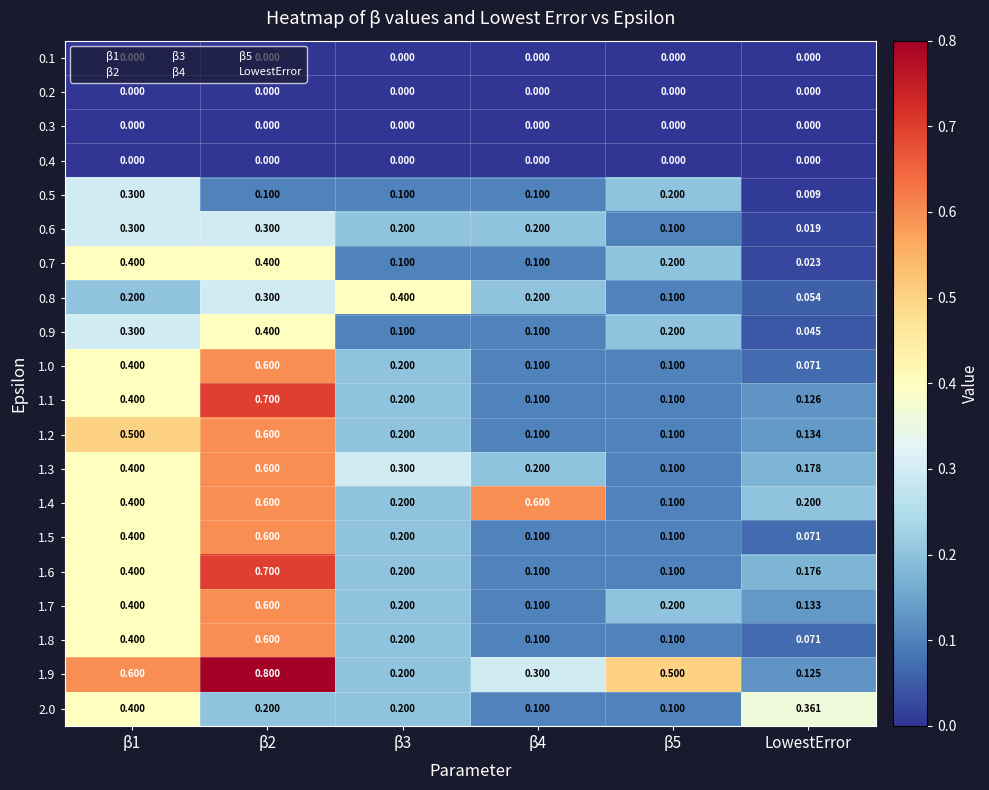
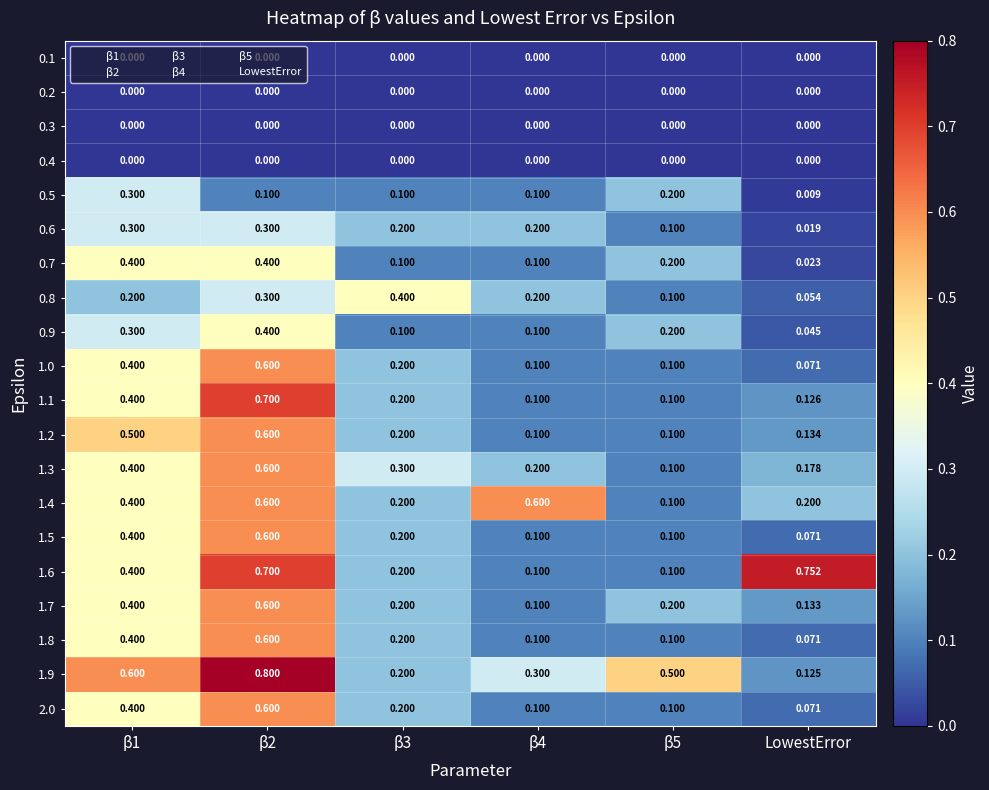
  {
    "0.1": {
      "β3": 0.000,
      "β4": 0.000,
      "β5": 0.000,
      "LowestError": 0.000
    },
    "0.2": {
      "β1": 0.000,
      "β2": 0.000,
      "β3": 0.000,
      "β4": 0.000,
      "β5": 0.000,
      "LowestError": 0.000
    },
    "0.3": {
      "β1": 0.000,
      "β2": 0.000,
      "β3": 0.000,
      "β4": 0.000,
      "β5": 0.000,
      "LowestError": 0.000
    },
    "0.4": {
      "β1": 0.000,
      "β2": 0.000,
      "β3": 0.000,
      "β4": 0.000,
      "β5": 0.000,
      "LowestError": 0.000
    },
    "0.5": {
      "β1": 0.300,
      "β2": 0.100,
      "β3": 0.100,
      "β4": 0.100,
      "β5": 0.200,
      "LowestError": 0.009
    },
    "0.6": {
      "β1": 0.300,
      "β2": 0.300,
      "β3": 0.200,
      "β4": 0.200,
      "β5": 0.100,
      "LowestError": 0.019
    },
    "0.7": {
      "β1": 0.400,
      "β2": 0.400,
      "β3": 0.100,
      "β4": 0.100,
      "β5": 0.200,
      "LowestError": 0.023
    },
    "0.8": {
      "β1": 0.200,
      "β2": 0.300,
      "β3": 0.400,
      "β4": 0.200,
      "β5": 0.100,
      "LowestError": 0.054
    },
    "0.9": {
      "β1": 0.300,
      "β2": 0.400,
      "β3": 0.100,
      "β4": 0.100,
      "β5": 0.200,
      "LowestError": 0.045
    },
    "1.0": {
      "β1": 0.400,
      "β2": 0.600,
      "β3": 0.200,
      "β4": 0.100,
      "β5": 0.100,
      "LowestError": 0.071
    },
    "1.1": {
      "β1": 0.400,
      "β2": 0.700,
      "β3": 0.200,
      "β4": 0.100,
      "β5": 0.100,
      "LowestError": 0.126
    },
    "1.2": {
      "β1": 0.500,
      "β2": 0.600,
      "β3": 0.200,
      "β4": 0.100,
      "β5": 0.100,
      "LowestError": 0.134
    },
    "1.3": {
      "β1": 0.400,
      "β2": 0.600,
      "β3": 0.300,
      "β4": 0.200,
      "β5": 0.100,
      "LowestError": 0.178
    },
    "1.4": {
      "β1": 0.400,
      "β2": 0.600,
      "β3": 0.200,
      "β4": 0.600,
      "β5": 0.100,
      "LowestError": 0.200
    },
    "1.5": {
      "β1": 0.400,
      "β2": 0.600,
      "β3": 0.200,
      "β4": 0.100,
      "β5": 0.100,
      "LowestError": 0.071
    },
    "1.6": {
      "β1": 0.400,
      "β2": 0.700,
      "β3": 0.200,
      "β4": 0.100,
      "β5": 0.100,
-     "LowestError": 0.176
+     "LowestError": 0.752
    },
    "1.7": {
      "β1": 0.400,
      "β2": 0.600,
      "β3": 0.200,
      "β4": 0.100,
      "β5": 0.200,
      "LowestError": 0.133
    },
    "1.8": {
      "β1": 0.400,
      "β2": 0.600,
      "β3": 0.200,
      "β4": 0.100,
      "β5": 0.100,
      "LowestError": 0.071
    },
    "1.9": {
      "β1": 0.600,
      "β2": 0.800,
      "β3": 0.200,
      "β4": 0.300,
      "β5": 0.500,
      "LowestError": 0.125
    },
    "2.0": {
      "β1": 0.400,
-     "β2": 0.200,
+     "β2": 0.600,
      "β3": 0.200,
      "β4": 0.100,
      "β5": 0.100,
-     "LowestError": 0.361
+     "LowestError": 0.071
    }
  }
